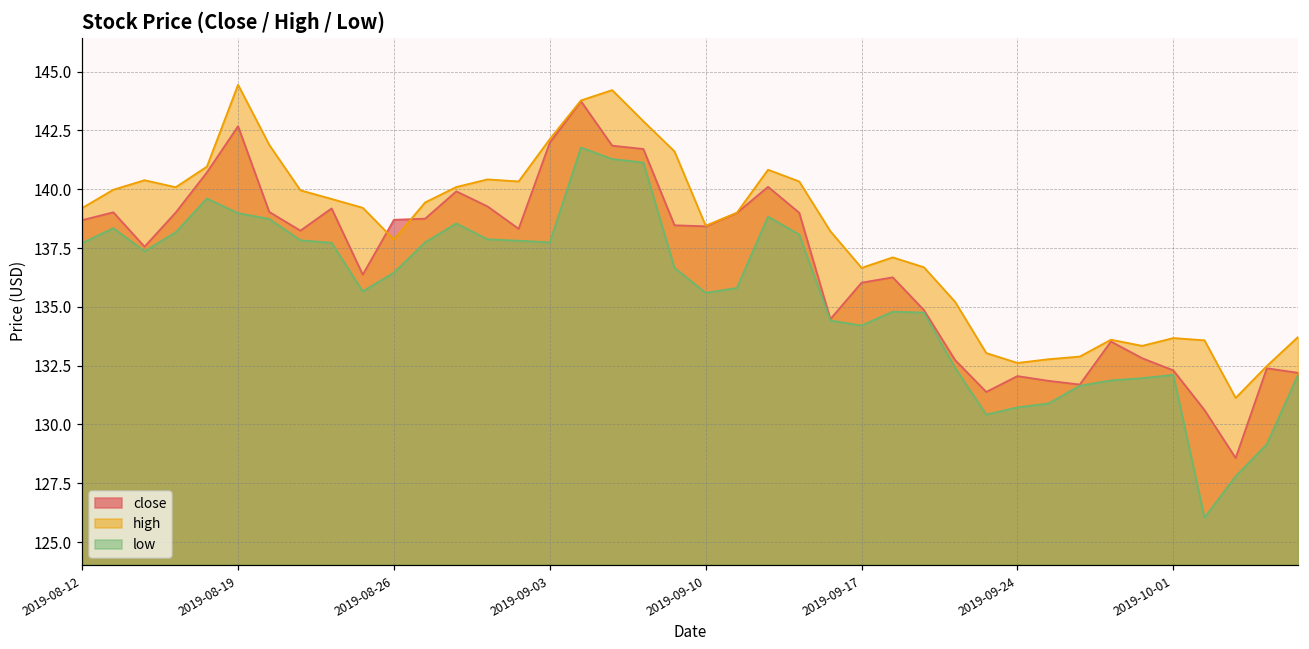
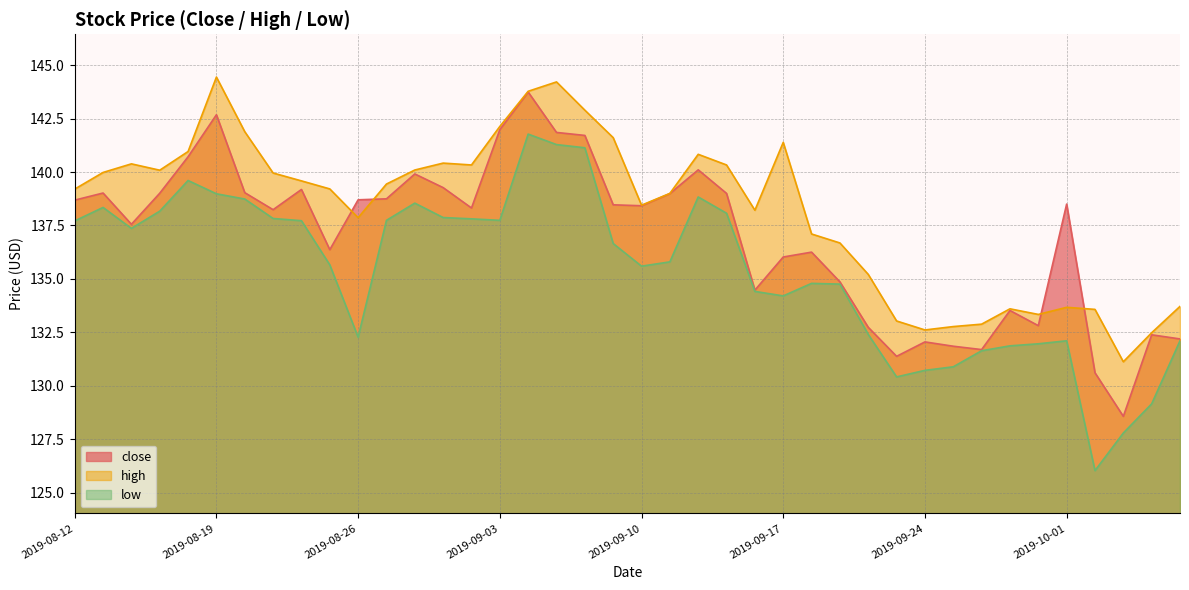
  {
    "close": {
      "2019-08-12": 138.7,
      "2019-08-19": 142.7,
      "2019-08-26": 138.7,
      "2019-09-03": 142.0,
      "2019-09-17": 136.0,
      "2019-09-24": 132.1,
-     "2019-10-01": 132.3
+     "2019-10-01": 138.5
    },
    "high": {
      "2019-08-12": 139.2,
      "2019-08-19": 144.4,
      "2019-08-26": 137.9,
      "2019-09-03": 142.1,
-     "2019-09-17": 136.7,
+     "2019-09-17": 141.4,
      "2019-09-24": 132.6,
      "2019-10-01": 133.7
    },
    "low": {
      "2019-08-12": 137.7,
      "2019-08-19": 139.0,
-     "2019-08-26": 136.5,
+     "2019-08-26": 132.3,
      "2019-09-03": 137.7,
      "2019-09-10": 135.6,
      "2019-09-17": 134.2,
      "2019-09-24": 130.7,
      "2019-10-01": 132.1
    }
  }
